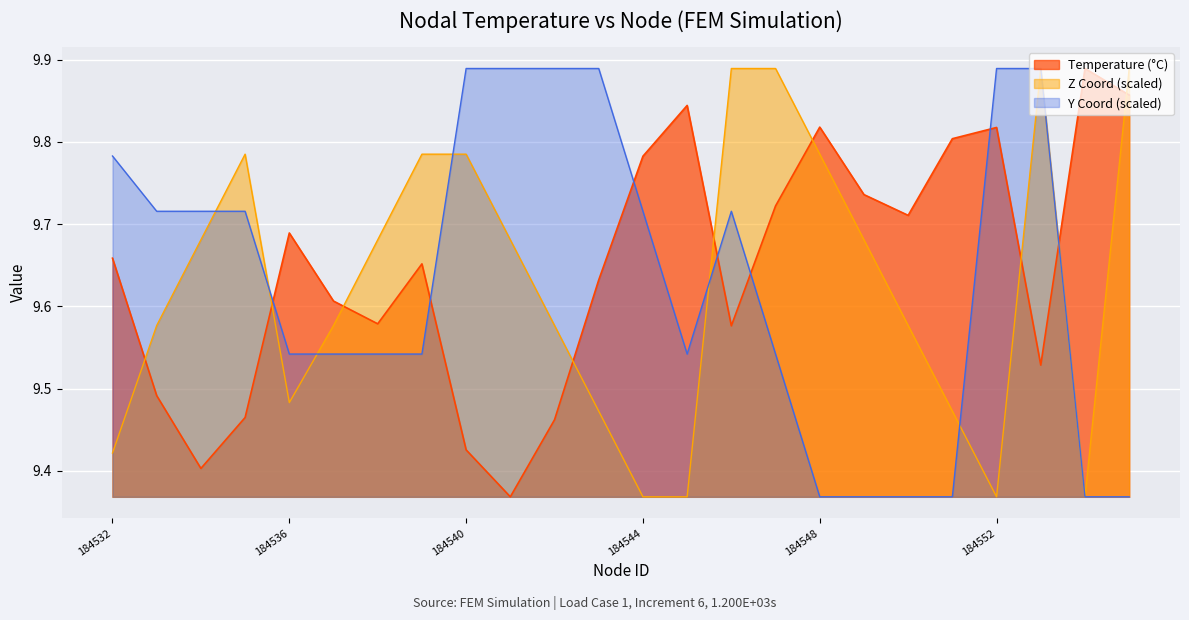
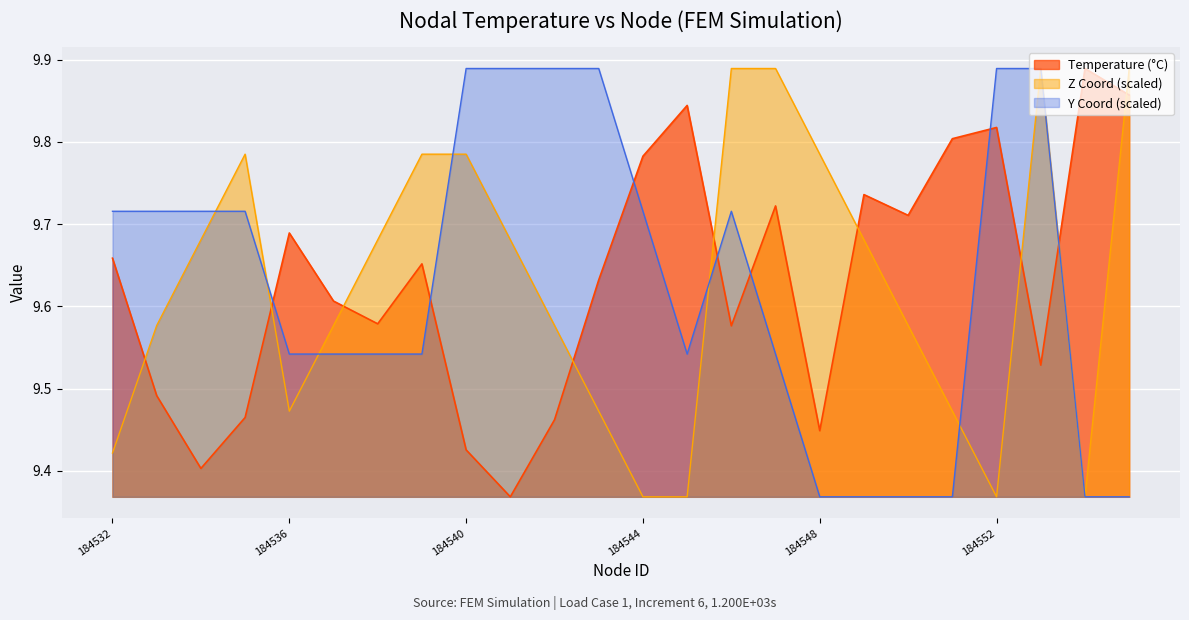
  {
    "Temperature (°C)": {
      "184532": 9.66,
      "184536": 9.69,
      "184540": 9.43,
      "184544": 9.78,
-     "184548": 9.82,
+     "184548": 9.45,
      "184552": 9.82
    },
    "Z Coord (scaled)": {
      "184532": 9.42,
-     "184536": 9.48,
+     "184536": 9.47,
      "184540": 9.79,
      "184544": 9.37,
      "184548": 9.79,
      "184552": 9.37
    },
    "Y Coord (scaled)": {
-     "184532": 9.78,
+     "184532": 9.72,
      "184536": 9.54,
      "184540": 9.89,
      "184544": 9.72,
      "184548": 9.37,
      "184552": 9.89
    }
  }
